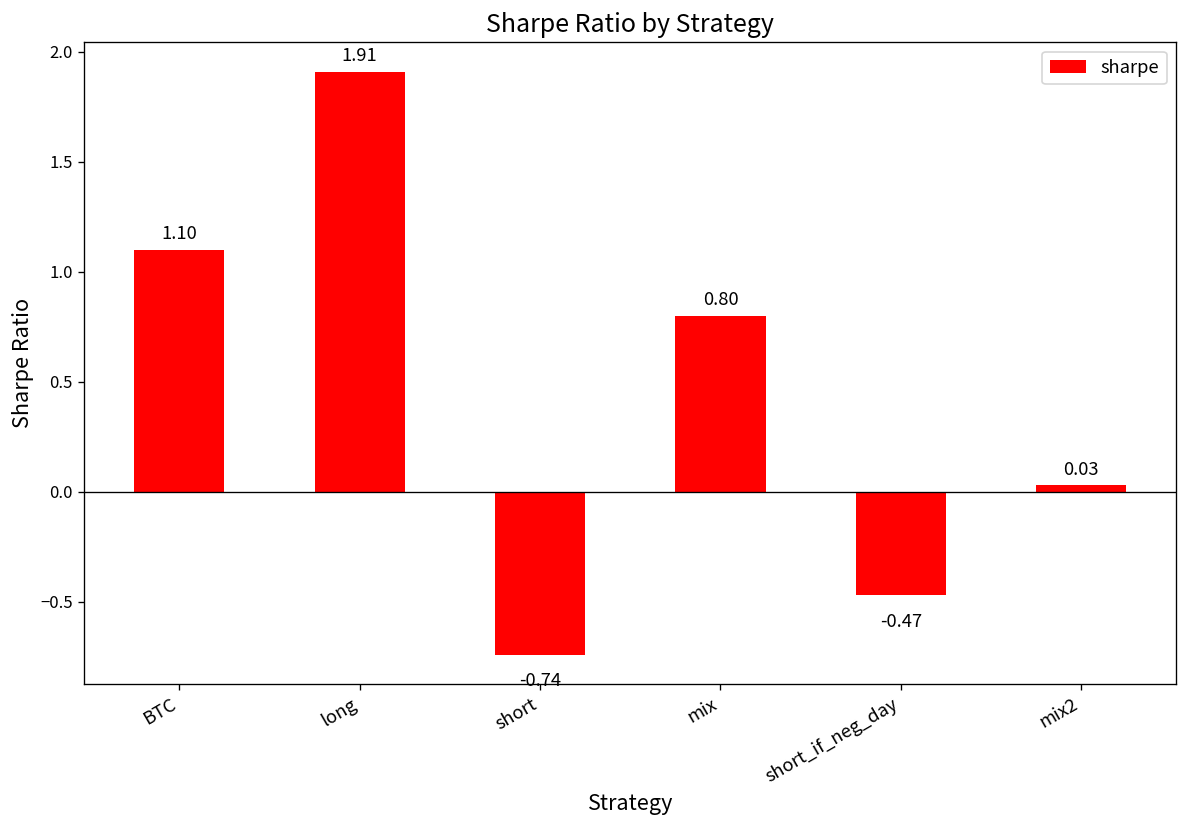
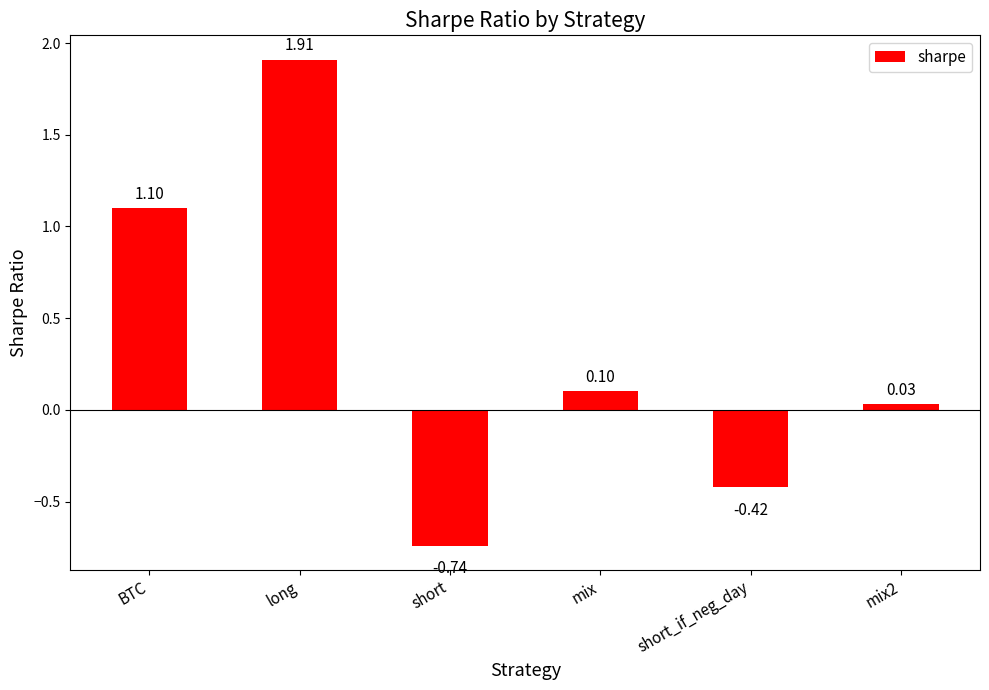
  {
    "BTC": 1.10,
    "long": 1.91,
    "short": -0.74,
-   "mix": 0.80,
-   "short_if_neg_day": -0.47,
+   "mix": 0.10,
+   "short_if_neg_day": -0.42,
    "mix2": 0.03
  }
